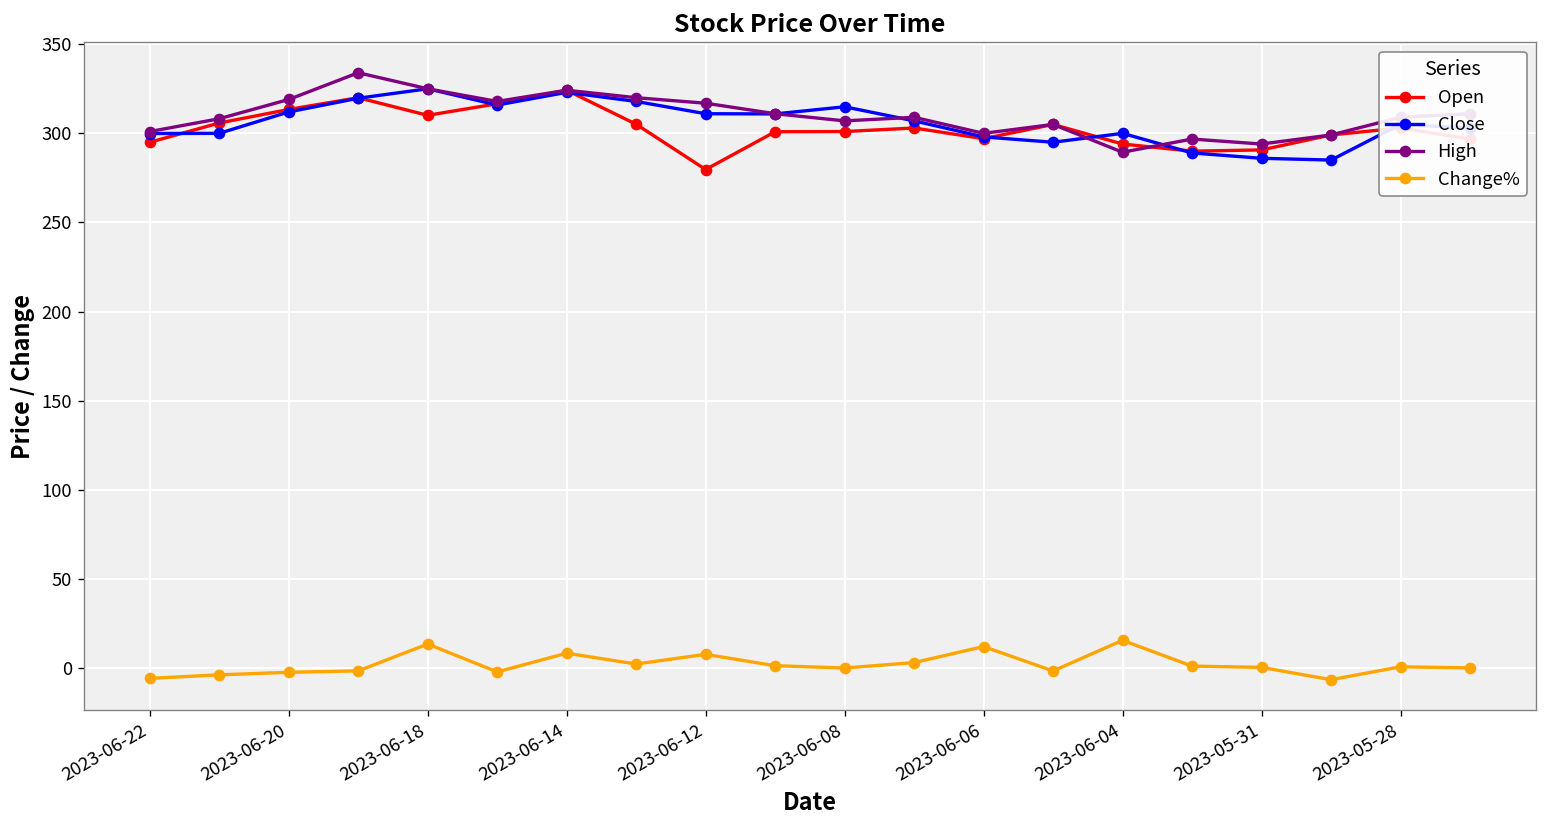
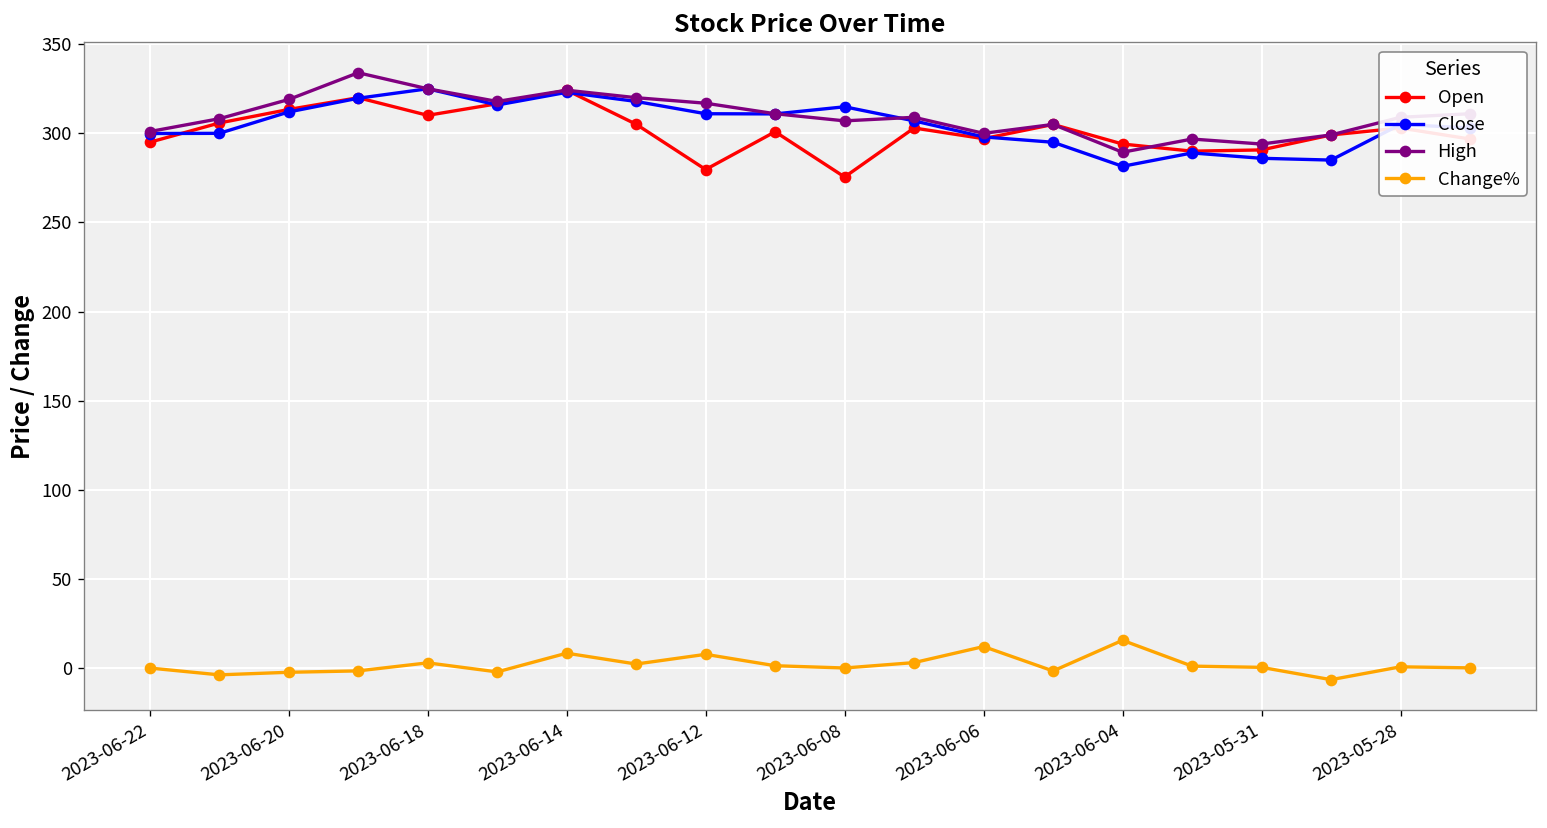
  {
    "Open": {
      "2023-06-22": 295,
      "2023-06-18": 310,
      "2023-06-12": 280,
-     "2023-06-08": 301,
+     "2023-06-08": 276,
      "2023-06-04": 294,
      "2023-05-31": 291
    },
    "Close": {
      "2023-06-12": 311,
      "2023-06-08": 315,
-     "2023-06-04": 300,
+     "2023-06-04": 282,
      "2023-05-31": 286
    },
    "High": {
      "2023-06-20": 319,
      "2023-06-12": 317,
      "2023-06-08": 307,
      "2023-06-06": 300,
      "2023-06-04": 289,
      "2023-05-31": 294
    },
    "Change%": {
-     "2023-06-22": -6,
+     "2023-06-22": 0,
      "2023-06-20": -2,
-     "2023-06-18": 13,
+     "2023-06-18": 3,
      "2023-06-14": 8,
      "2023-06-12": 8,
      "2023-06-08": 0,
      "2023-06-06": 12,
      "2023-06-04": 16,
      "2023-05-31": 0,
      "2023-05-28": 1
    }
  }
